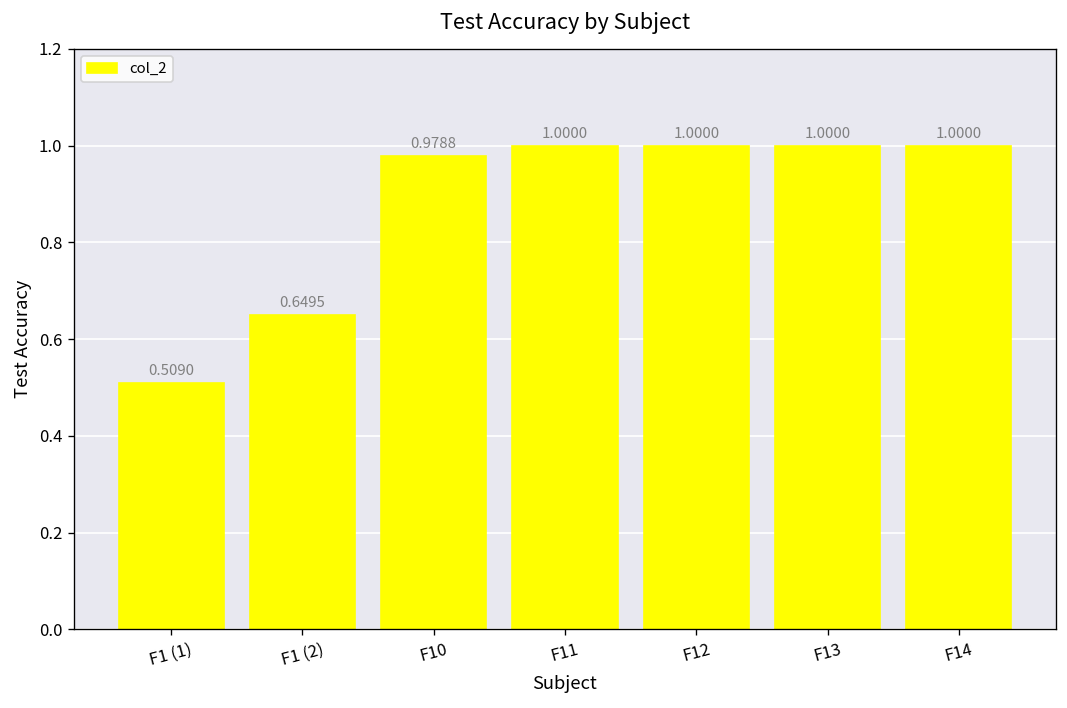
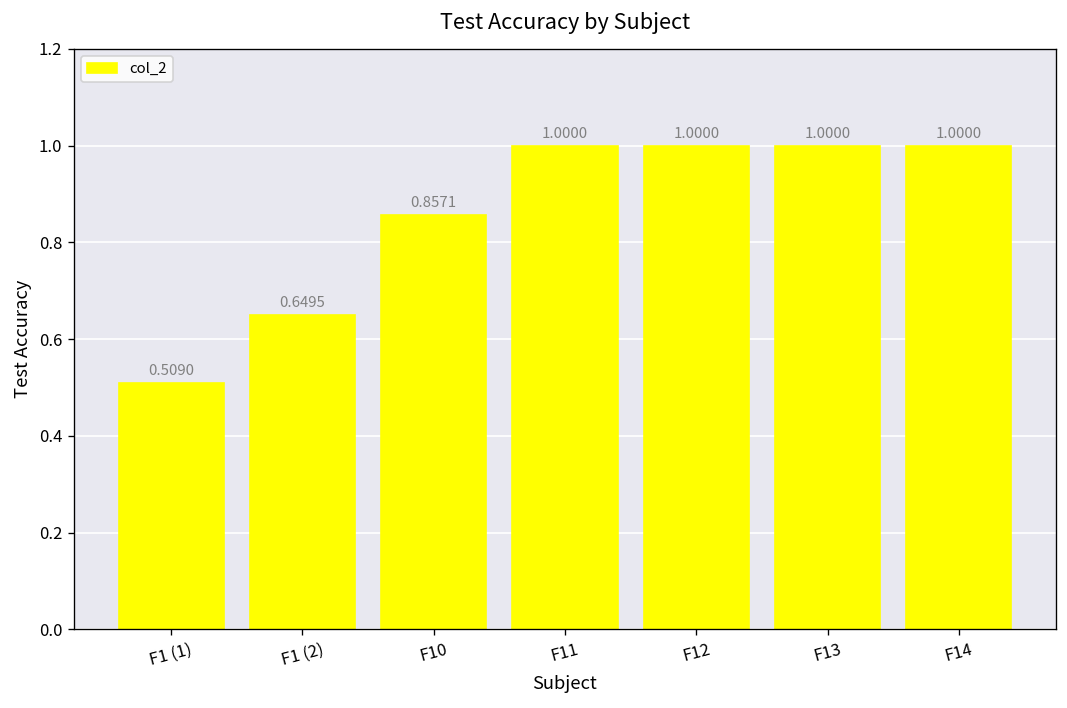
  {
    "F1 (1)": 0.5090,
    "F1 (2)": 0.6495,
-   "F10": 0.9788,
+   "F10": 0.8571,
    "F11": 1.0000,
    "F12": 1.0000,
    "F13": 1.0000,
    "F14": 1.0000
  }
